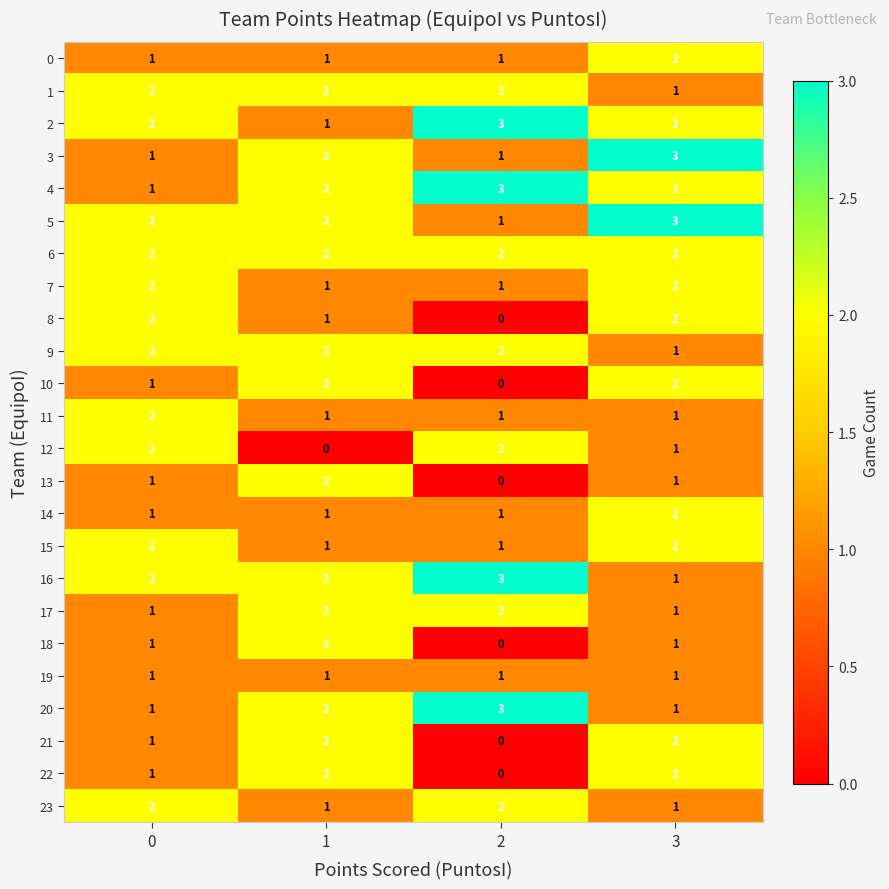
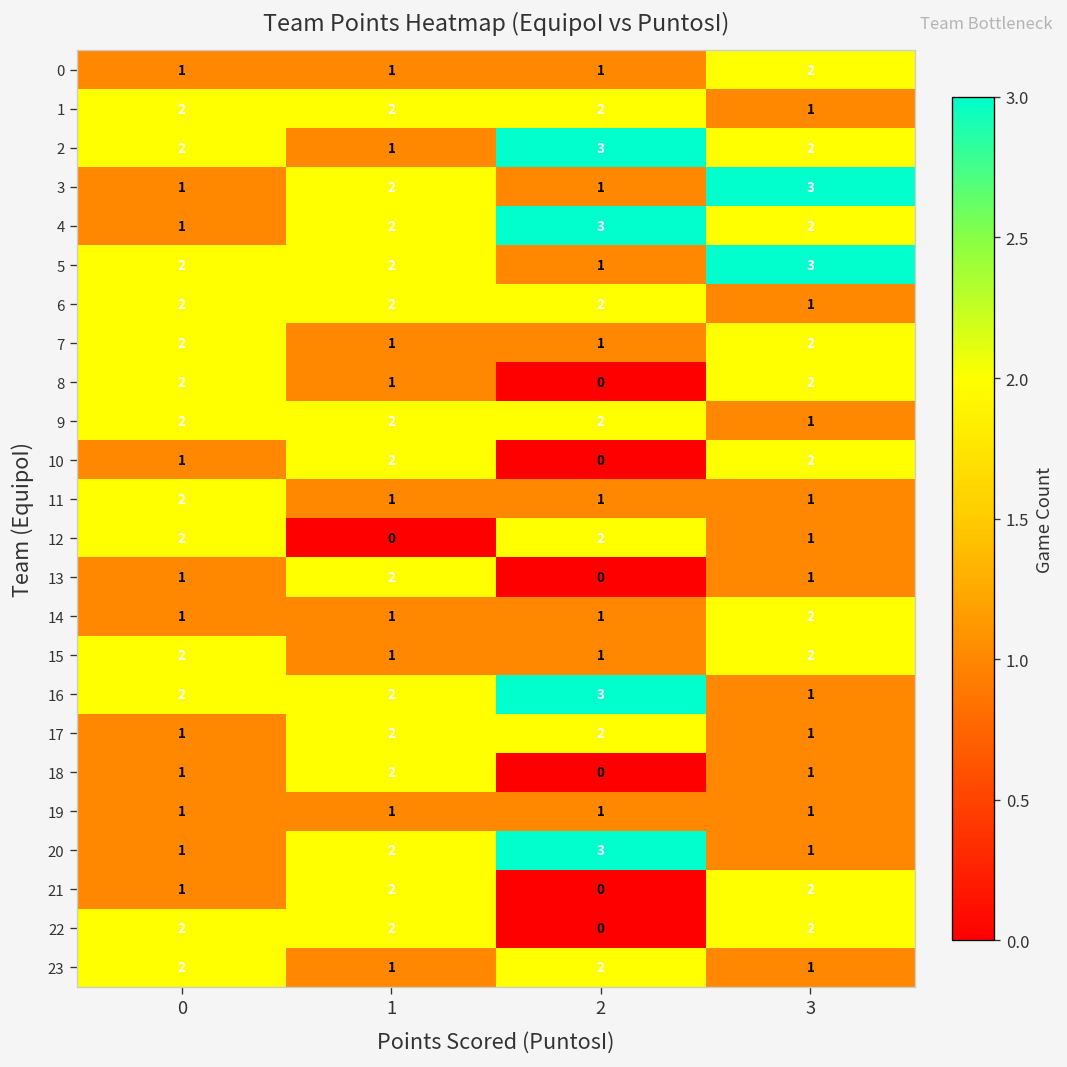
  {
    "0": {
      "0": 1,
      "1": 1,
      "2": 1,
      "3": 2
    },
    "1": {
      "0": 2,
      "1": 2,
      "2": 2,
      "3": 1
    },
    "2": {
      "0": 2,
      "1": 1,
      "2": 3,
      "3": 2
    },
    "3": {
      "0": 1,
      "1": 2,
      "2": 1,
      "3": 3
    },
    "4": {
      "0": 1,
      "1": 2,
      "2": 3,
      "3": 2
    },
    "5": {
      "0": 2,
      "1": 2,
      "2": 1,
      "3": 3
    },
    "6": {
      "0": 2,
      "1": 2,
      "2": 2,
-     "3": 2
+     "3": 1
    },
    "7": {
      "0": 2,
      "1": 1,
      "2": 1,
      "3": 2
    },
    "8": {
      "0": 2,
      "1": 1,
      "2": 0,
      "3": 2
    },
    "9": {
      "0": 2,
      "1": 2,
      "2": 2,
      "3": 1
    },
    "10": {
      "0": 1,
      "1": 2,
      "2": 0,
      "3": 2
    },
    "11": {
      "0": 2,
      "1": 1,
      "2": 1,
      "3": 1
    },
    "12": {
      "0": 2,
      "1": 0,
      "2": 2,
      "3": 1
    },
    "13": {
      "0": 1,
      "1": 2,
      "2": 0,
      "3": 1
    },
    "14": {
      "0": 1,
      "1": 1,
      "2": 1,
      "3": 2
    },
    "15": {
      "0": 2,
      "1": 1,
      "2": 1,
      "3": 2
    },
    "16": {
      "0": 2,
      "1": 2,
      "2": 3,
      "3": 1
    },
    "17": {
      "0": 1,
      "1": 2,
      "2": 2,
      "3": 1
    },
    "18": {
      "0": 1,
      "1": 2,
      "2": 0,
      "3": 1
    },
    "19": {
      "0": 1,
      "1": 1,
      "2": 1,
      "3": 1
    },
    "20": {
      "0": 1,
      "1": 2,
      "2": 3,
      "3": 1
    },
    "21": {
      "0": 1,
      "1": 2,
      "2": 0,
      "3": 2
    },
    "22": {
-     "0": 1,
+     "0": 2,
      "1": 2,
      "2": 0,
      "3": 2
    },
    "23": {
      "0": 2,
      "1": 1,
      "2": 2,
      "3": 1
    }
  }
